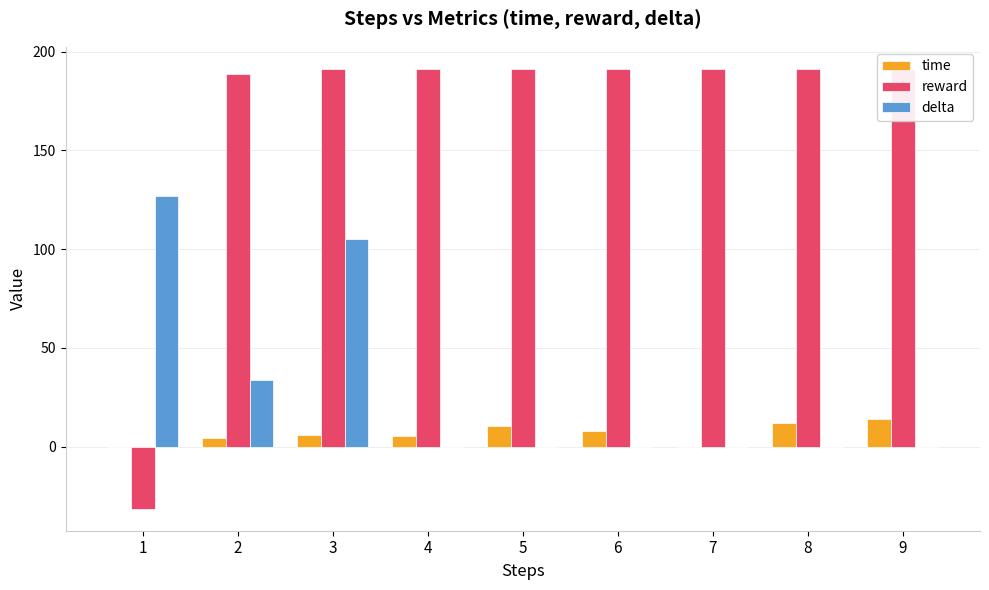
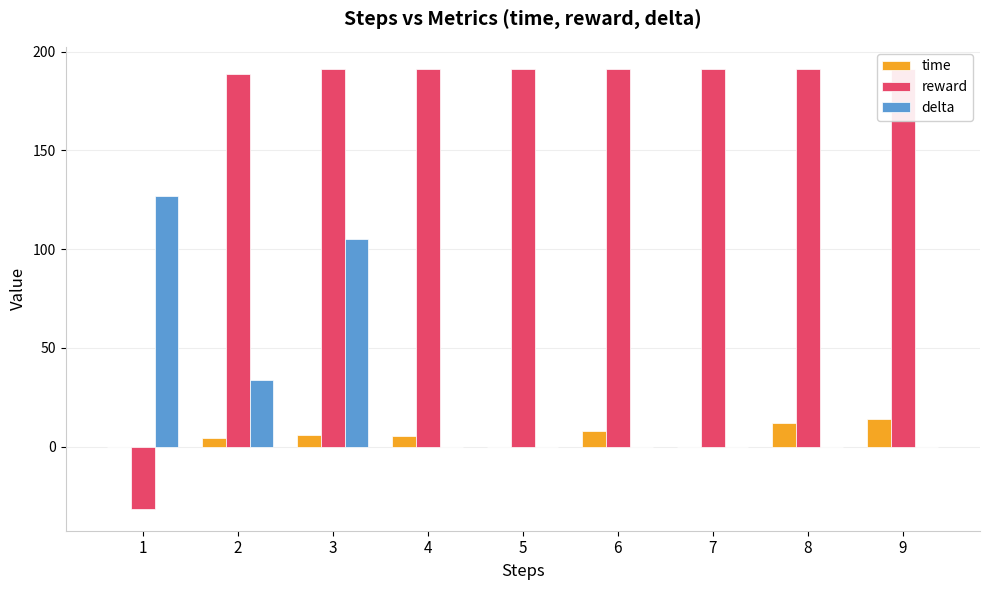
  {
    "time": {
      "2": 4,
      "3": 6,
      "4": 5,
-     "5": 10,
+     "5": 0,
      "6": 8,
      "8": 12,
      "9": 14
    },
    "reward": {
      "1": -31,
      "2": 189,
      "3": 191,
      "4": 191,
      "5": 191,
      "6": 191,
      "7": 191,
      "8": 191
    },
    "delta": {
      "1": 127,
      "2": 34,
      "3": 105
    }
  }
